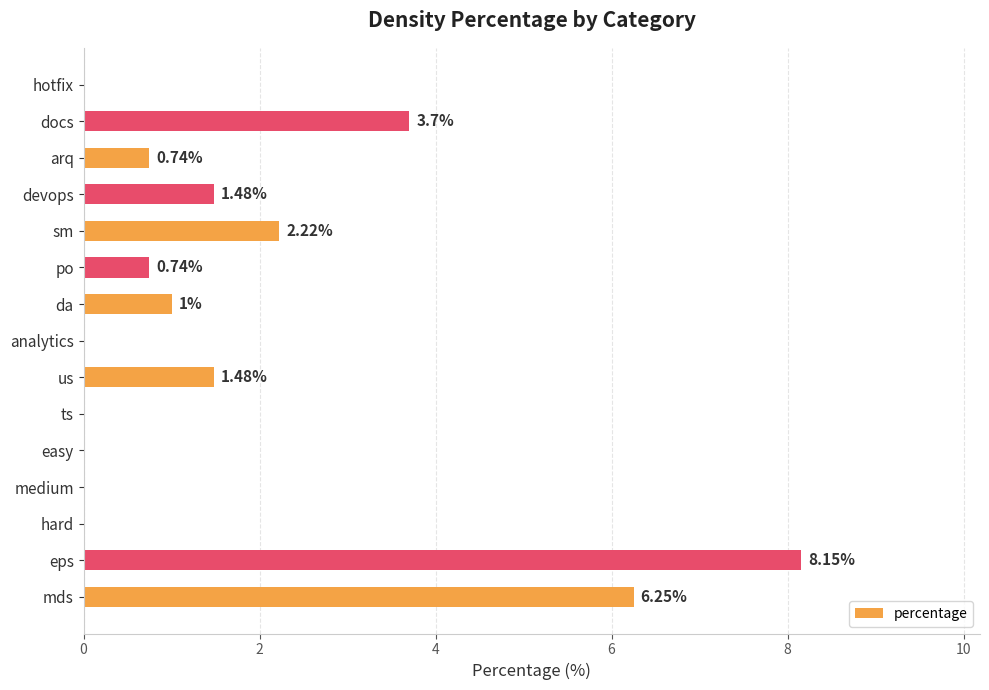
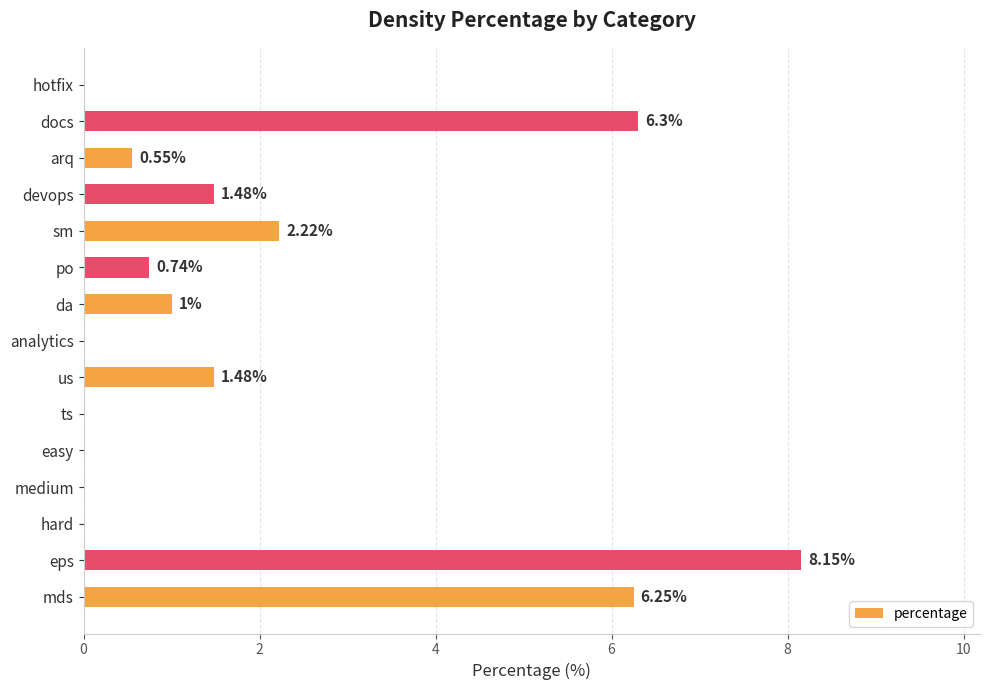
  {
-   "docs": "3.7%",
-   "arq": "0.74%",
+   "docs": "6.3%",
+   "arq": "0.55%",
    "devops": "1.48%",
    "sm": "2.22%",
    "po": "0.74%",
    "da": "1%",
    "us": "1.48%",
    "eps": "8.15%",
    "mds": "6.25%"
  }
